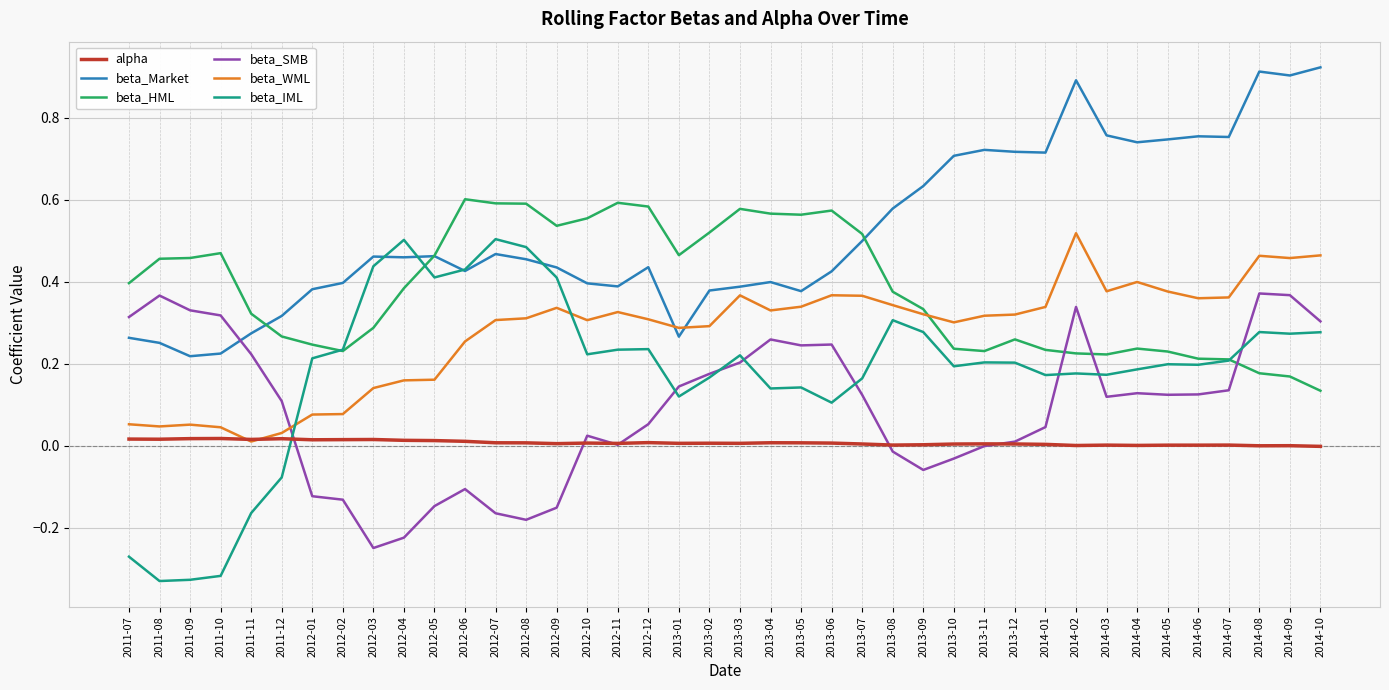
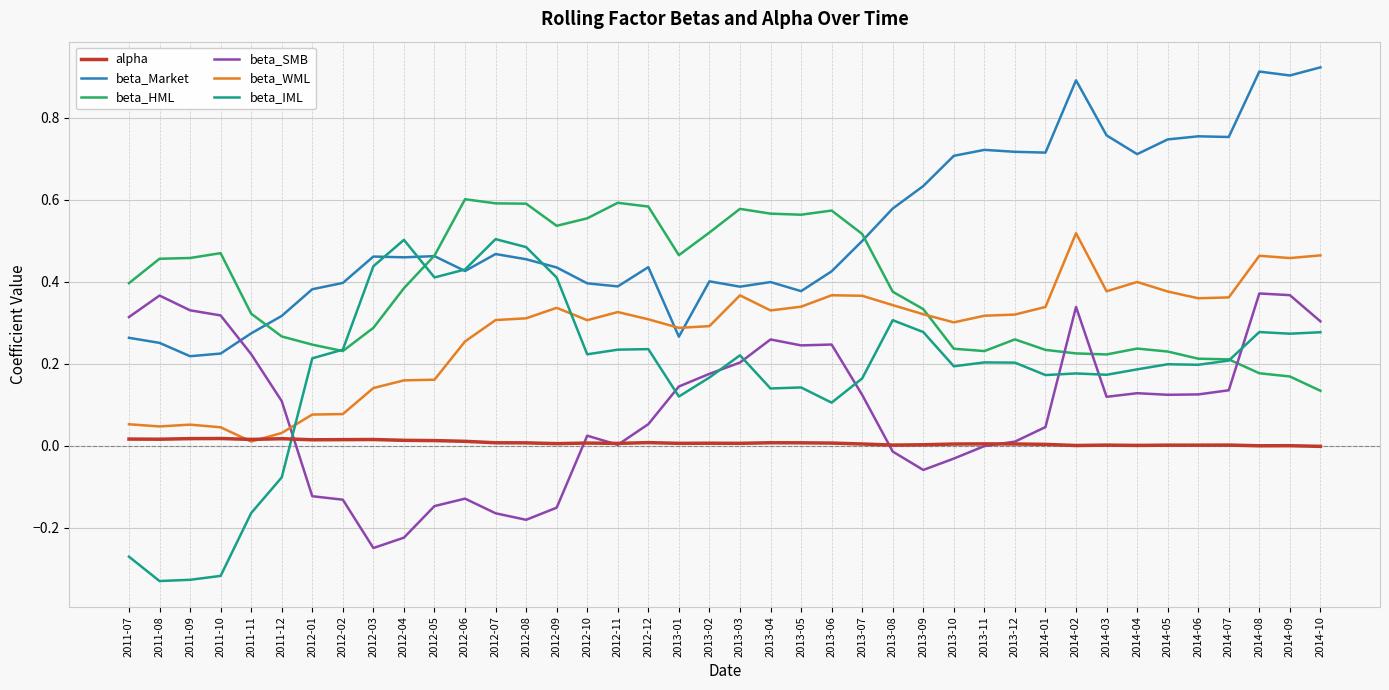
  {
    "alpha": {
      "2011-07": 0.02,
      "2011-08": 0.02,
      "2011-09": 0.02,
      "2011-10": 0.02,
      "2011-12": 0.02,
      "2012-01": 0.01,
      "2012-02": 0.01,
      "2012-03": 0.02,
      "2012-04": 0.01,
      "2012-05": 0.01,
      "2012-06": 0.01,
      "2012-07": 0.01,
      "2012-08": 0.01,
      "2012-09": 0.00,
      "2012-10": 0.01,
      "2012-12": 0.01,
      "2013-01": 0.01,
      "2013-02": 0.01,
      "2013-03": 0.01,
      "2013-04": 0.01,
      "2013-05": 0.01,
      "2013-06": 0.01,
      "2013-07": 0.00,
      "2013-08": 0.00,
      "2013-09": 0.00,
      "2013-10": 0.00,
      "2014-01": 0.00,
      "2014-02": 0.00,
      "2014-03": 0.00,
      "2014-04": 0.00,
      "2014-05": 0.00,
      "2014-06": 0.00,
      "2014-07": 0.00,
      "2014-08": 0.00,
      "2014-09": 0.00,
      "2014-10": 0.00
    },
    "beta_Market": {
      "2011-07": 0.26,
      "2011-08": 0.25,
      "2011-09": 0.22,
      "2011-10": 0.22,
      "2011-11": 0.27,
      "2011-12": 0.32,
      "2012-01": 0.38,
      "2012-02": 0.40,
      "2012-03": 0.46,
      "2012-04": 0.46,
      "2012-07": 0.47,
      "2012-08": 0.46,
      "2012-09": 0.44,
      "2012-10": 0.40,
      "2012-11": 0.39,
      "2012-12": 0.44,
      "2013-01": 0.27,
-     "2013-02": 0.38,
+     "2013-02": 0.40,
      "2013-03": 0.39,
      "2013-04": 0.40,
      "2013-05": 0.38,
      "2013-06": 0.43,
      "2013-07": 0.50,
      "2013-08": 0.58,
      "2013-09": 0.63,
      "2013-10": 0.71,
      "2013-11": 0.72,
      "2013-12": 0.72,
      "2014-01": 0.72,
      "2014-02": 0.89,
      "2014-03": 0.76,
-     "2014-04": 0.74,
+     "2014-04": 0.71,
      "2014-05": 0.75,
      "2014-06": 0.76,
      "2014-07": 0.75,
      "2014-08": 0.91,
      "2014-09": 0.90,
      "2014-10": 0.92
    },
    "beta_SMB": {
      "2011-07": 0.31,
      "2011-08": 0.37,
      "2011-09": 0.33,
      "2011-10": 0.32,
      "2011-11": 0.22,
      "2011-12": 0.11,
      "2012-01": -0.12,
      "2012-02": -0.13,
      "2012-03": -0.25,
      "2012-04": -0.22,
      "2012-05": -0.15,
-     "2012-06": -0.11,
+     "2012-06": -0.13,
      "2012-07": -0.16,
      "2012-08": -0.18,
      "2012-09": -0.15,
      "2012-10": 0.02,
      "2012-12": 0.05,
      "2013-01": 0.14,
      "2013-02": 0.18,
      "2013-03": 0.20,
      "2013-04": 0.26,
      "2013-05": 0.24,
      "2013-06": 0.25,
      "2013-07": 0.12,
      "2013-08": -0.01,
      "2013-09": -0.06,
      "2013-10": -0.03,
      "2014-01": 0.05,
      "2014-02": 0.34,
      "2014-03": 0.12,
      "2014-04": 0.13,
      "2014-05": 0.12,
      "2014-06": 0.13,
      "2014-07": 0.14,
      "2014-08": 0.37,
      "2014-09": 0.37,
      "2014-10": 0.30
    },
    "beta_WML": {
      "2011-07": 0.05,
      "2011-08": 0.05,
      "2011-09": 0.05,
      "2011-10": 0.04,
      "2011-12": 0.03,
      "2012-01": 0.08,
      "2012-02": 0.08,
      "2012-03": 0.14,
      "2012-04": 0.16,
      "2012-05": 0.16,
      "2012-06": 0.25,
      "2012-07": 0.31,
      "2012-08": 0.31,
      "2012-09": 0.34,
      "2012-10": 0.31,
      "2012-11": 0.33,
      "2012-12": 0.31,
      "2013-01": 0.29,
      "2013-02": 0.29,
      "2013-03": 0.37,
      "2013-04": 0.33,
      "2013-05": 0.34,
      "2013-06": 0.37,
      "2013-07": 0.37,
      "2013-08": 0.34,
      "2013-09": 0.32,
      "2013-10": 0.30,
      "2013-11": 0.32,
      "2013-12": 0.32,
      "2014-01": 0.34,
      "2014-02": 0.52,
      "2014-03": 0.38,
      "2014-04": 0.40,
      "2014-05": 0.38,
      "2014-06": 0.36,
      "2014-07": 0.36,
      "2014-08": 0.46,
      "2014-09": 0.46,
      "2014-10": 0.46
    }
  }
